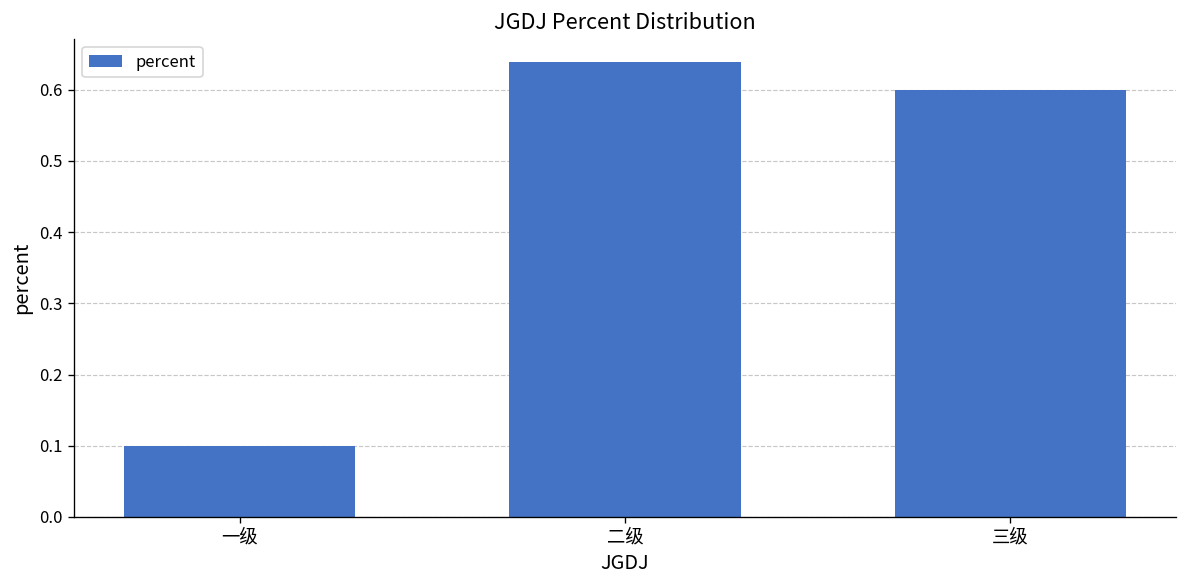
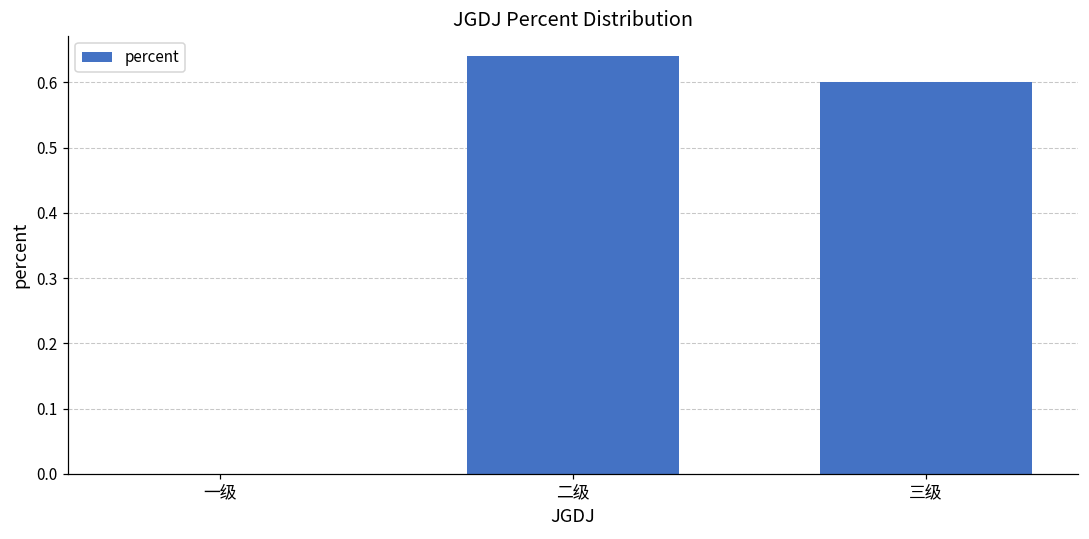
  {
-   "一级": 0.1,
+   "一级": 0.0,
    "二级": 0.64,
    "三级": 0.6
  }
